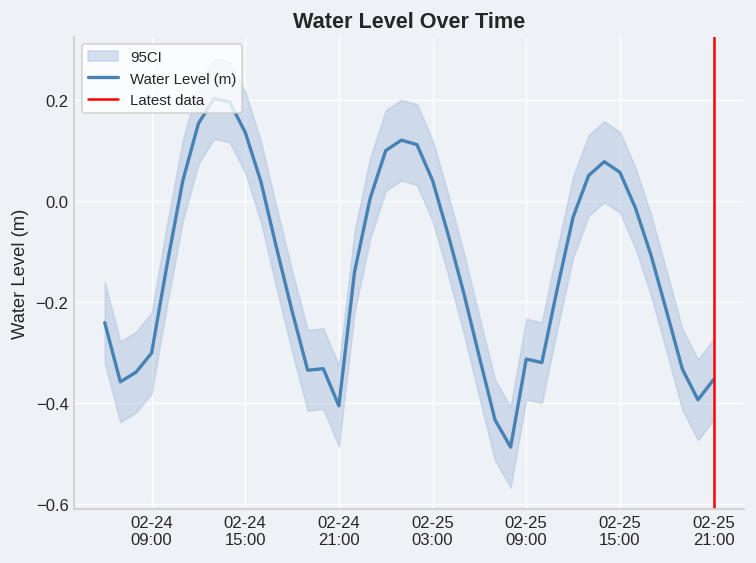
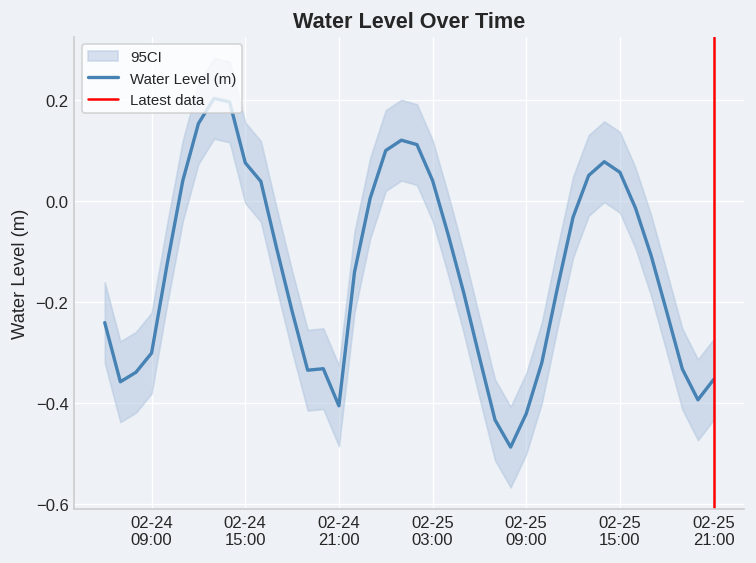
  {
    "Water Level (m)": {
      "02-24 09:00": -0.30,
-     "02-24 15:00": 0.14,
+     "02-24 15:00": 0.08,
      "02-24 21:00": -0.41,
      "02-25 03:00": 0.04,
-     "02-25 09:00": -0.31,
+     "02-25 09:00": -0.42,
      "02-25 15:00": 0.06,
      "02-25 21:00": -0.35
    }
  }
